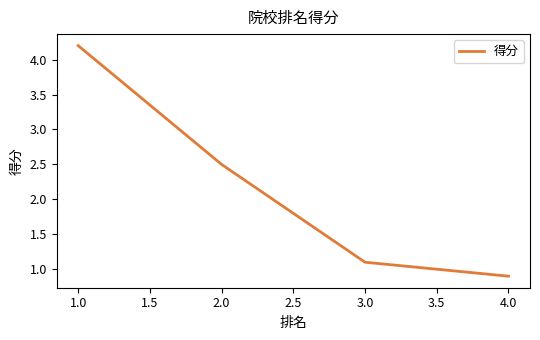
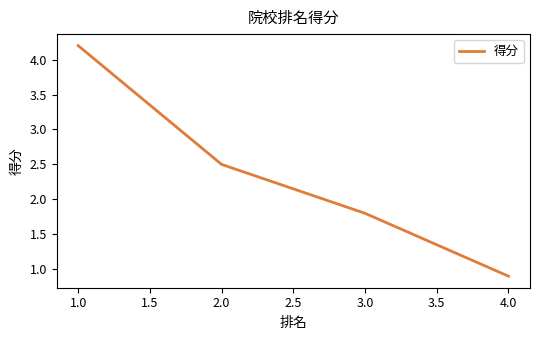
  {
    "1.0": 4.2,
    "2.0": 2.5,
-   "3.0": 1.1,
+   "3.0": 1.8,
    "4.0": 0.9
  }
